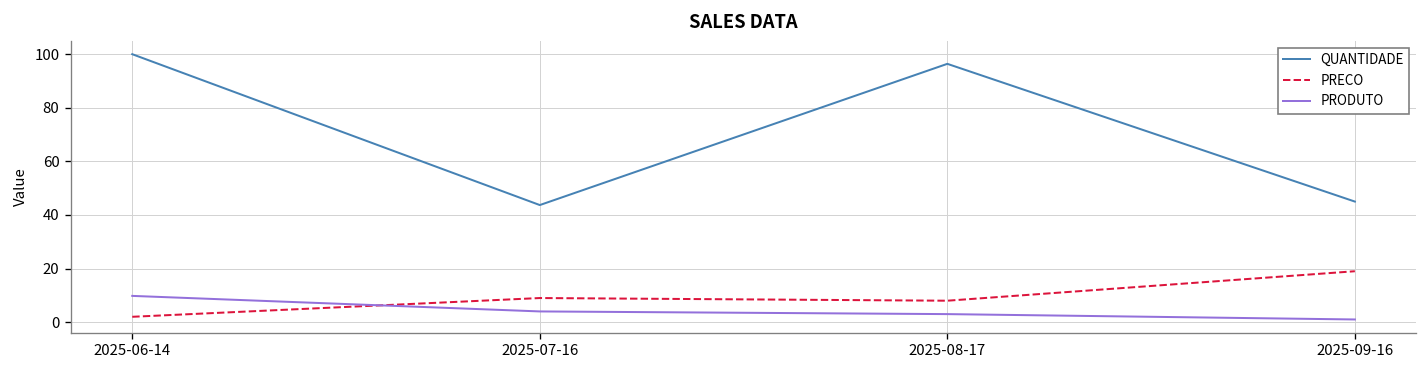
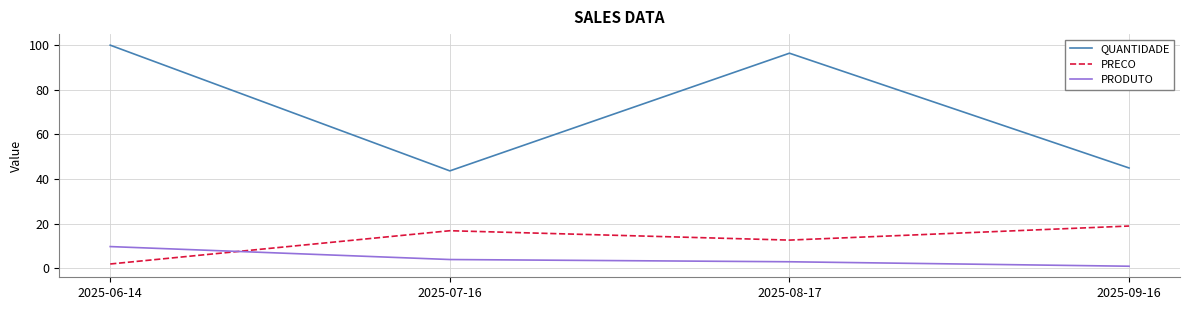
  {
    "QUANTIDADE": {
      "2025-06-14": 100,
      "2025-07-16": 44,
      "2025-08-17": 96,
      "2025-09-16": 45
    },
    "PRECO": {
      "2025-06-14": 2,
-     "2025-07-16": 9,
-     "2025-08-17": 8,
+     "2025-07-16": 17,
+     "2025-08-17": 13,
      "2025-09-16": 19
    },
    "PRODUTO": {
      "2025-06-14": 10,
      "2025-07-16": 4,
      "2025-08-17": 3,
      "2025-09-16": 1
    }
  }
